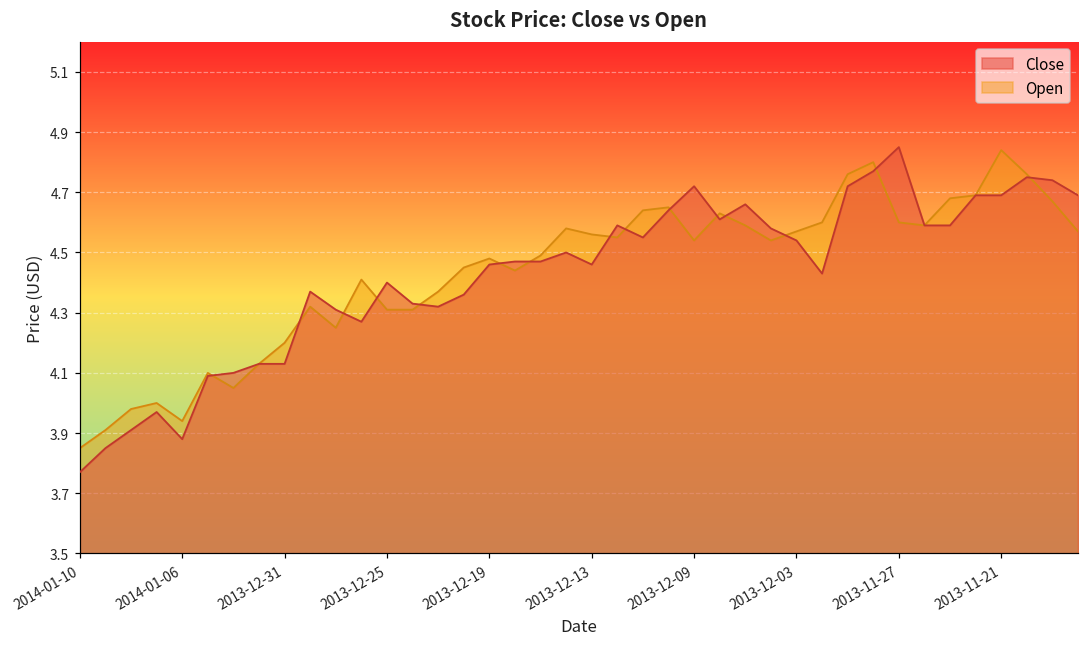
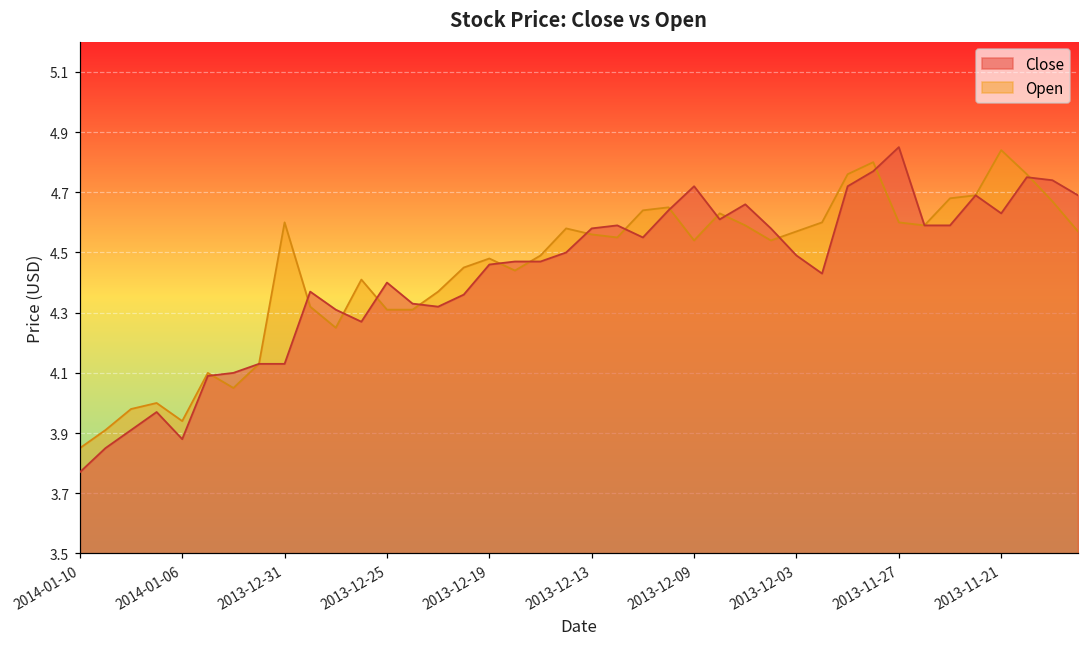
  {
    "Close": {
      "2014-01-10": 3.77,
      "2014-01-06": 3.88,
      "2013-12-31": 4.13,
      "2013-12-25": 4.40,
      "2013-12-19": 4.46,
-     "2013-12-13": 4.46,
+     "2013-12-13": 4.58,
      "2013-12-09": 4.72,
-     "2013-12-03": 4.54,
+     "2013-12-03": 4.49,
      "2013-11-27": 4.85,
-     "2013-11-21": 4.69
+     "2013-11-21": 4.63
    },
    "Open": {
      "2014-01-10": 3.85,
      "2014-01-06": 3.94,
-     "2013-12-31": 4.2,
+     "2013-12-31": 4.6,
      "2013-12-25": 4.31,
      "2013-12-19": 4.48,
      "2013-12-13": 4.56,
      "2013-12-09": 4.54,
      "2013-12-03": 4.57,
      "2013-11-27": 4.6,
      "2013-11-21": 4.84
    }
  }
